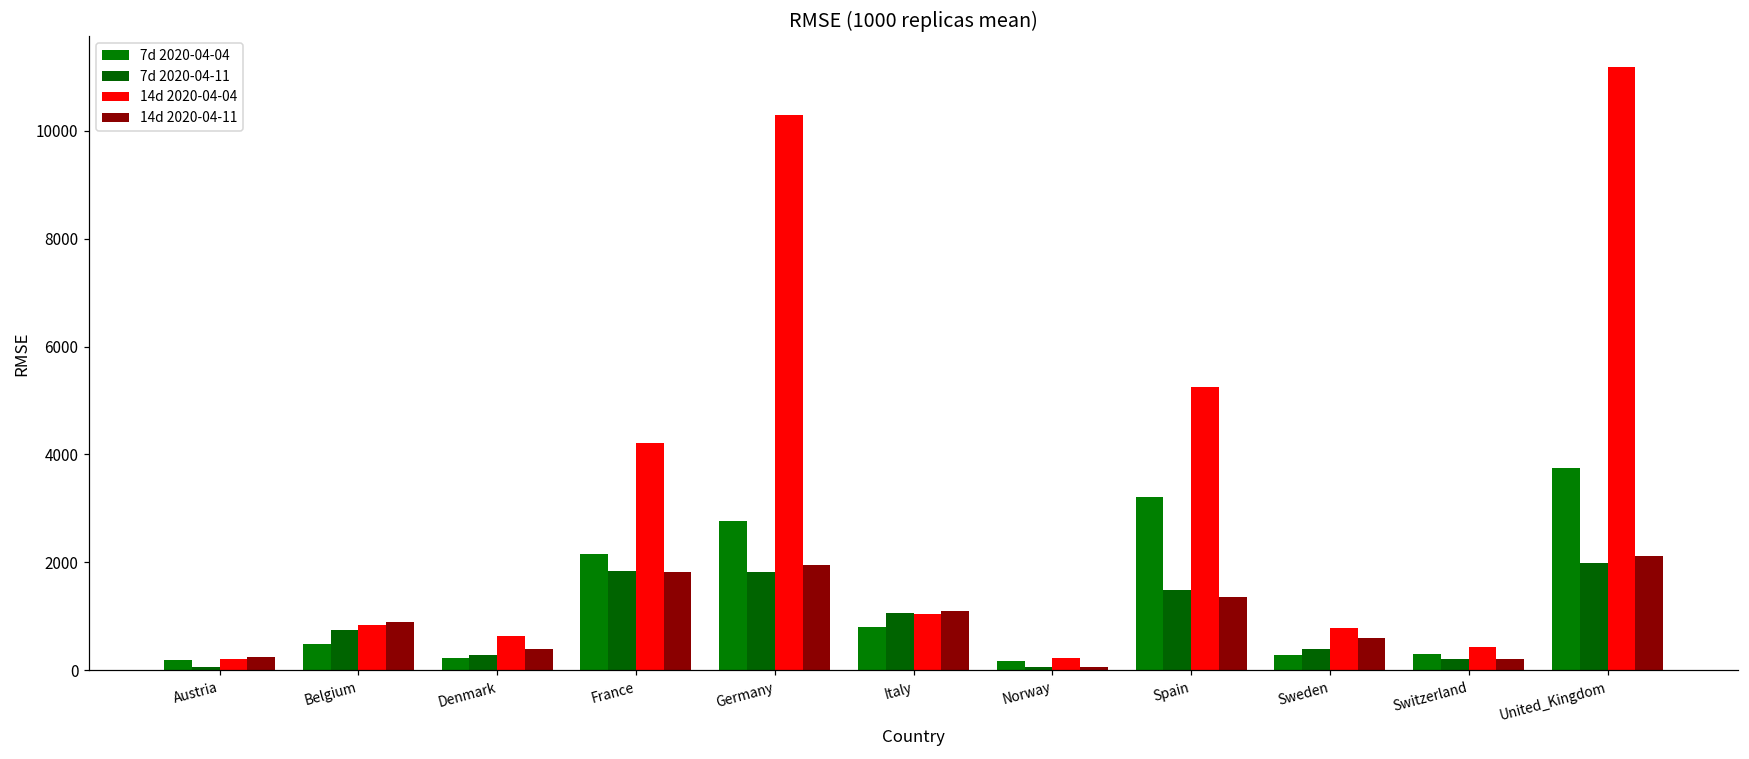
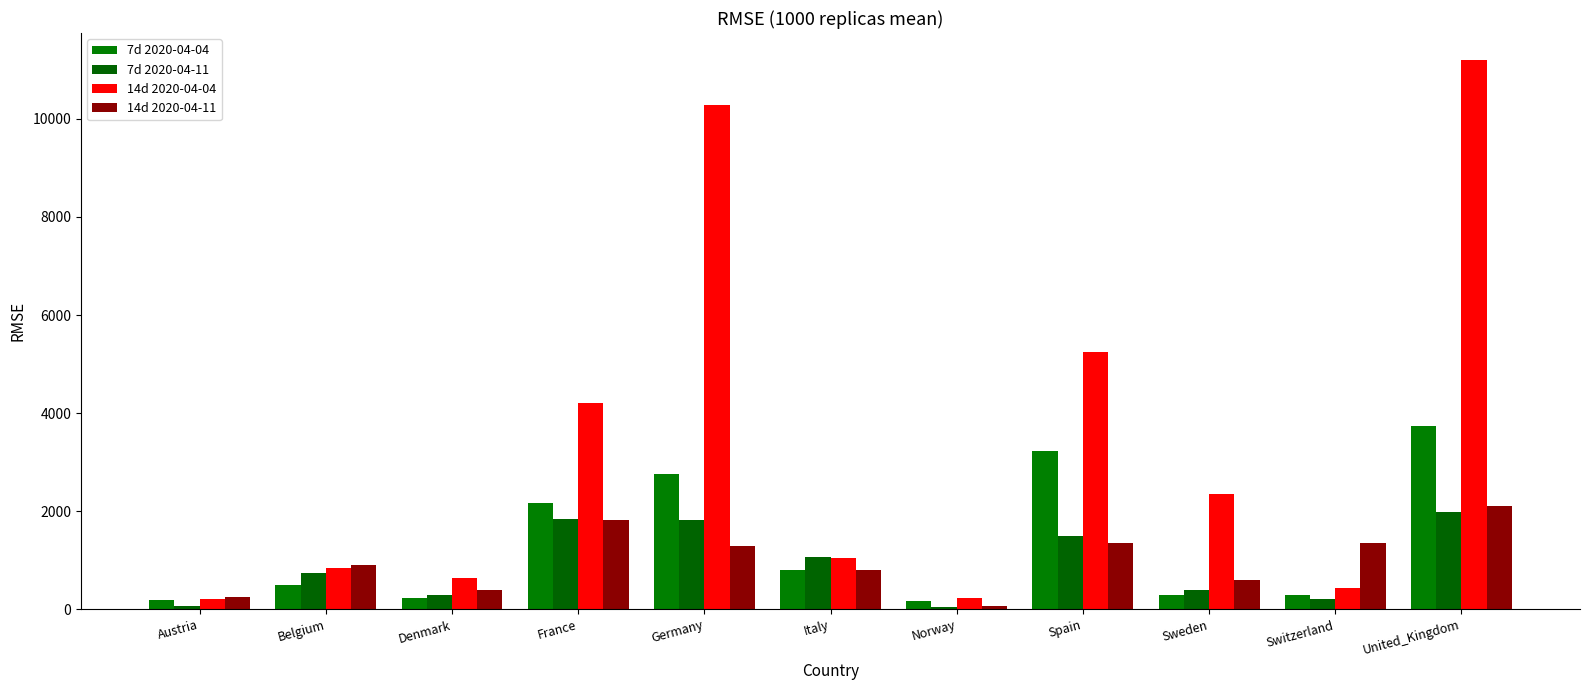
  {
    "14d 2020-04-04": {
      "Austria": 200,
      "Belgium": 800,
      "Denmark": 600,
      "France": 4200,
      "Germany": 10300,
      "Italy": 1000,
      "Norway": 200,
      "Spain": 5200,
-     "Sweden": 800,
+     "Sweden": 2400,
      "Switzerland": 400,
      "United_Kingdom": 11200
    },
    "14d 2020-04-11": {
      "Austria": 200,
      "Belgium": 900,
      "Denmark": 400,
      "France": 1800,
-     "Germany": 2000,
-     "Italy": 1100,
+     "Germany": 1300,
+     "Italy": 800,
      "Norway": 100,
      "Spain": 1400,
      "Sweden": 600,
-     "Switzerland": 200,
+     "Switzerland": 1400,
      "United_Kingdom": 2100
    }
  }
